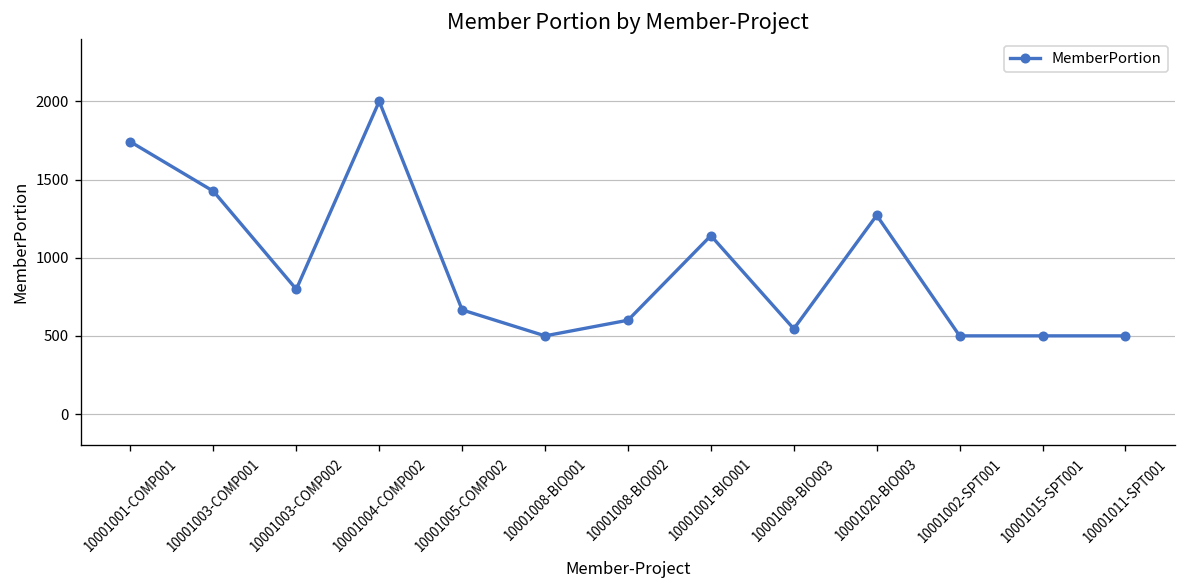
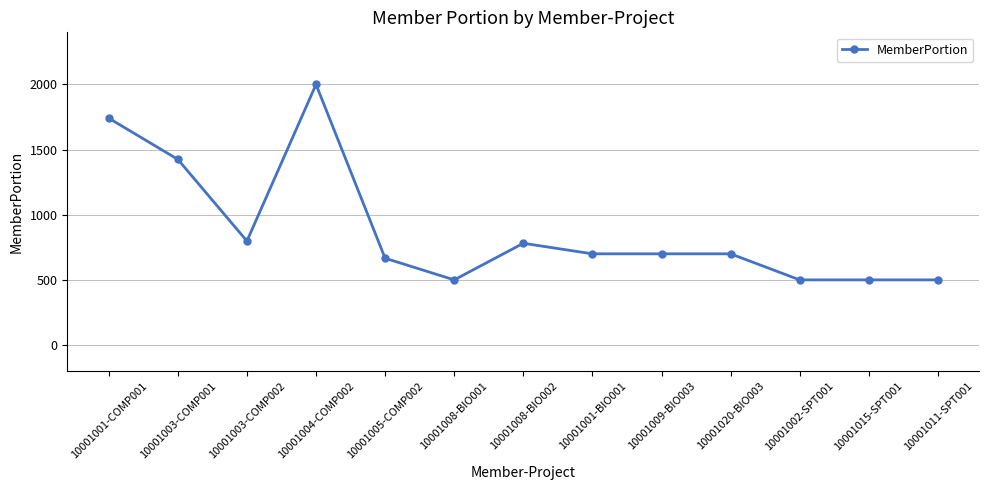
  {
    "10001001-COMP001": 1740,
    "10001003-COMP001": 1430,
    "10001003-COMP002": 800,
    "10001004-COMP002": 2000,
    "10001005-COMP002": 670,
    "10001008-BIO001": 500,
-   "10001008-BIO002": 600,
-   "10001001-BIO001": 1140,
-   "10001009-BIO003": 550,
-   "10001020-BIO003": 1270,
+   "10001008-BIO002": 780,
+   "10001001-BIO001": 700,
+   "10001009-BIO003": 700,
+   "10001020-BIO003": 700,
    "10001002-SPT001": 500,
    "10001015-SPT001": 500,
    "10001011-SPT001": 500
  }
